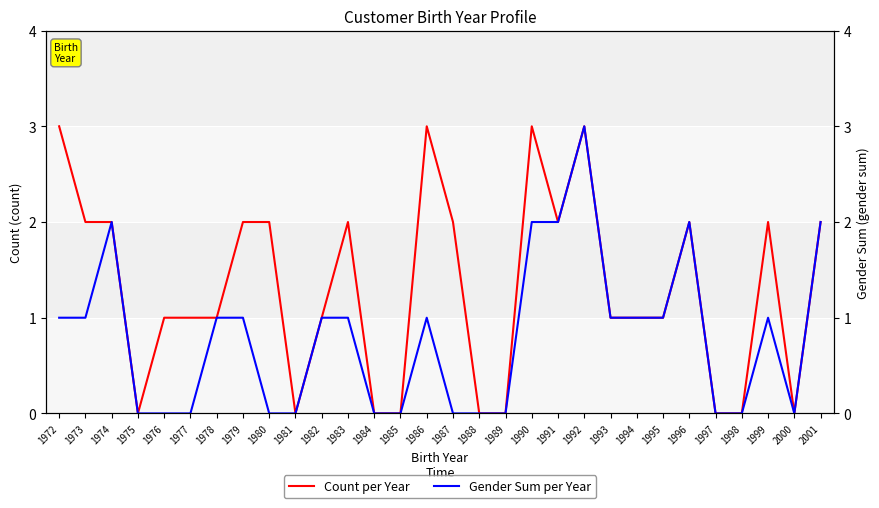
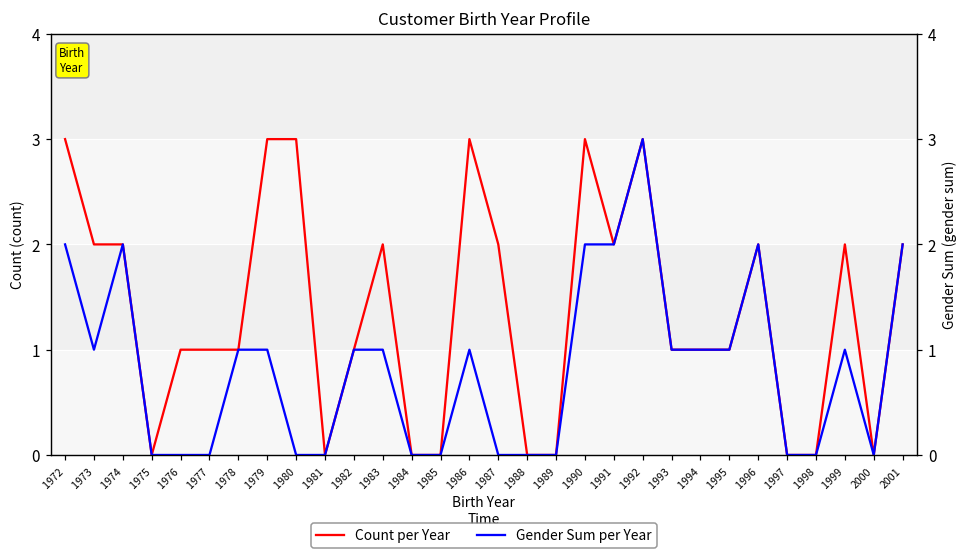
  {
    "Count per Year": {
      "1972": 3,
      "1973": 2,
      "1974": 2,
      "1975": 0,
      "1976": 1,
      "1977": 1,
      "1978": 1,
-     "1979": 2,
-     "1980": 2,
+     "1979": 3,
+     "1980": 3,
      "1981": 0,
      "1982": 1,
      "1983": 2,
      "1984": 0,
      "1985": 0,
      "1986": 3,
      "1987": 2,
      "1988": 0,
      "1989": 0,
      "1990": 3,
      "1991": 2,
      "1992": 3,
      "1993": 1,
      "1994": 1,
      "1995": 1,
      "1996": 2,
      "1997": 0,
      "1998": 0,
      "1999": 2,
      "2000": 0,
      "2001": 2
    },
    "Gender Sum per Year": {
-     "1972": 1,
+     "1972": 2,
      "1973": 1,
      "1974": 2,
      "1975": 0,
      "1976": 0,
      "1977": 0,
      "1978": 1,
      "1979": 1,
      "1980": 0,
      "1981": 0,
      "1982": 1,
      "1983": 1,
      "1984": 0,
      "1985": 0,
      "1986": 1,
      "1987": 0,
      "1988": 0,
      "1989": 0,
      "1990": 2,
      "1991": 2,
      "1992": 3,
      "1993": 1,
      "1994": 1,
      "1995": 1,
      "1996": 2,
      "1997": 0,
      "1998": 0,
      "1999": 1,
      "2000": 0,
      "2001": 2
    }
  }
